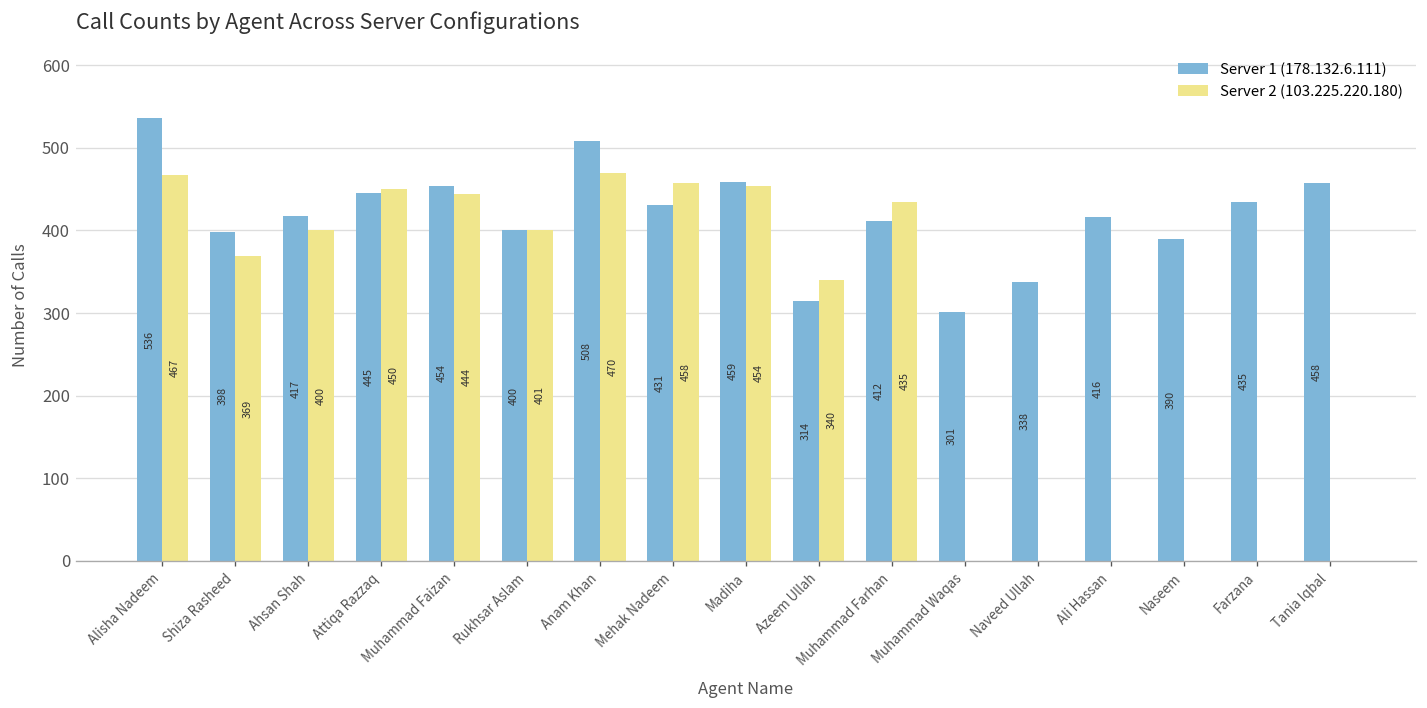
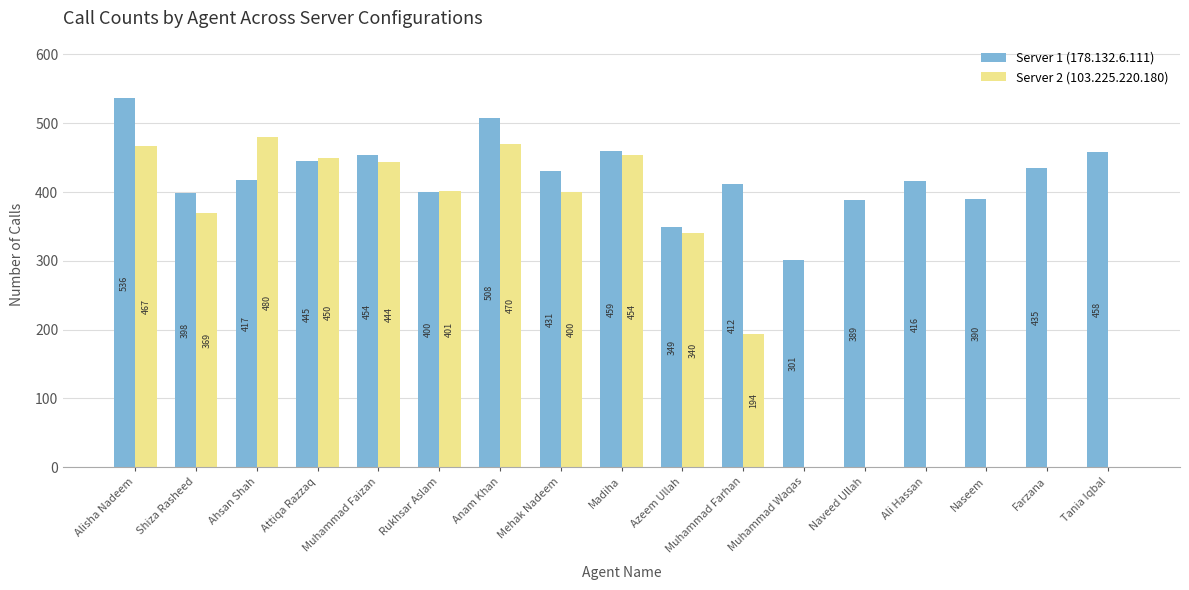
  {
    "Server 1 (178.132.6.111)": {
      "Alisha Nadeem": 536,
      "Shiza Rasheed": 398,
      "Ahsan Shah": 417,
      "Attiqa Razzaq": 445,
      "Muhammad Faizan": 454,
      "Rukhsar Aslam": 400,
      "Anam Khan": 508,
      "Mehak Nadeem": 431,
      "Madiha": 459,
-     "Azeem Ullah": 314,
+     "Azeem Ullah": 349,
      "Muhammad Farhan": 412,
      "Muhammad Waqas": 301,
-     "Naveed Ullah": 338,
+     "Naveed Ullah": 389,
      "Ali Hassan": 416,
      "Naseem": 390,
      "Farzana": 435,
      "Tania Iqbal": 458
    },
    "Server 2 (103.225.220.180)": {
      "Alisha Nadeem": 467,
      "Shiza Rasheed": 369,
-     "Ahsan Shah": 400,
+     "Ahsan Shah": 480,
      "Attiqa Razzaq": 450,
      "Muhammad Faizan": 444,
      "Rukhsar Aslam": 401,
      "Anam Khan": 470,
-     "Mehak Nadeem": 458,
+     "Mehak Nadeem": 400,
      "Madiha": 454,
      "Azeem Ullah": 340,
-     "Muhammad Farhan": 435
+     "Muhammad Farhan": 194
    }
  }
